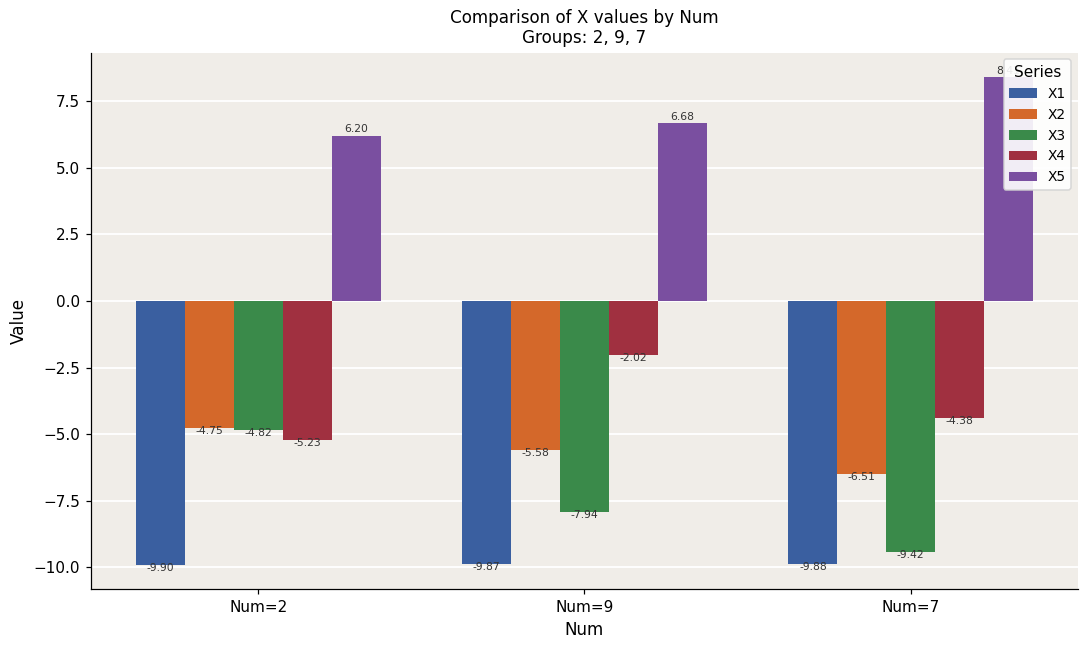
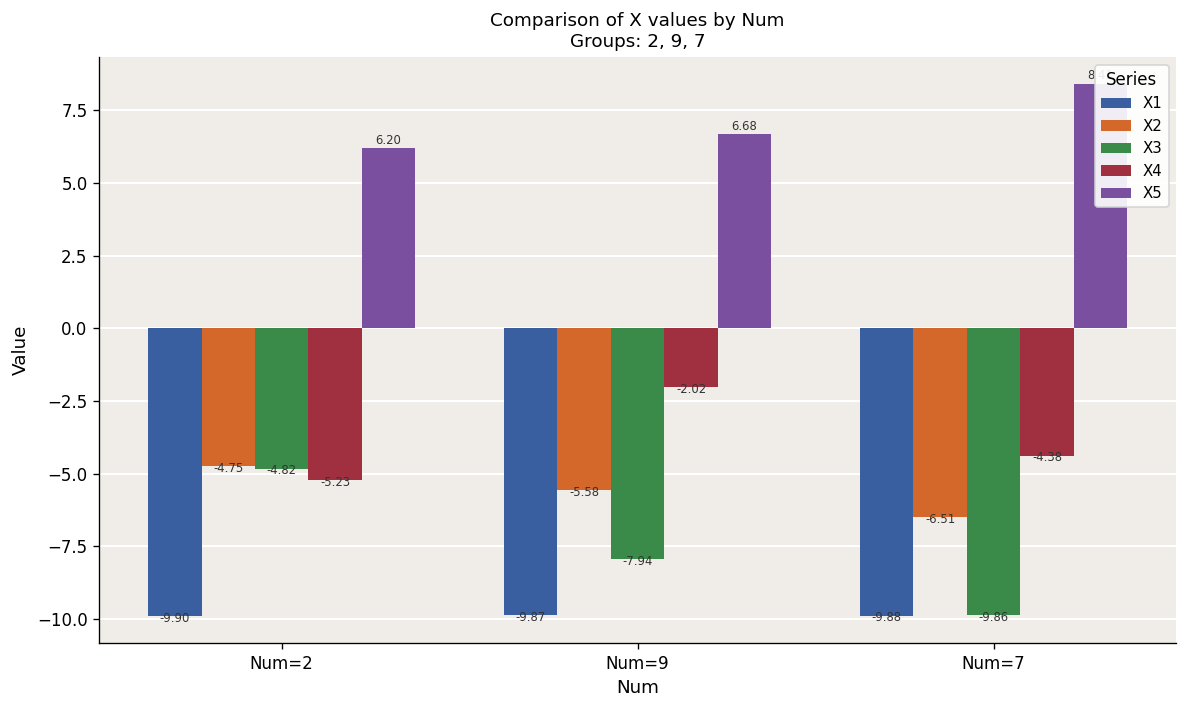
  {
    "X1": {
      "Num=2": -9.90,
      "Num=9": -9.87,
      "Num=7": -9.88
    },
    "X2": {
      "Num=2": -4.75,
      "Num=9": -5.58,
      "Num=7": -6.51
    },
    "X3": {
      "Num=2": -4.82,
      "Num=9": -7.94,
-     "Num=7": -9.42
+     "Num=7": -9.86
    },
    "X4": {
      "Num=2": -5.23,
      "Num=9": -2.02,
      "Num=7": -4.38
    },
    "X5": {
      "Num=2": 6.20,
      "Num=9": 6.68
    }
  }
